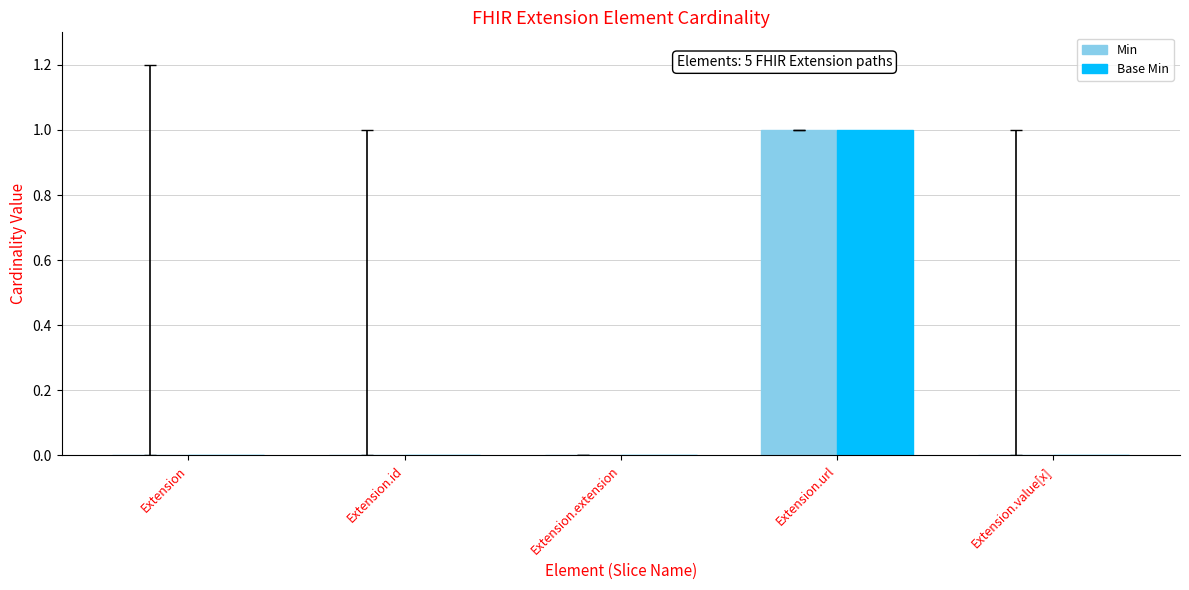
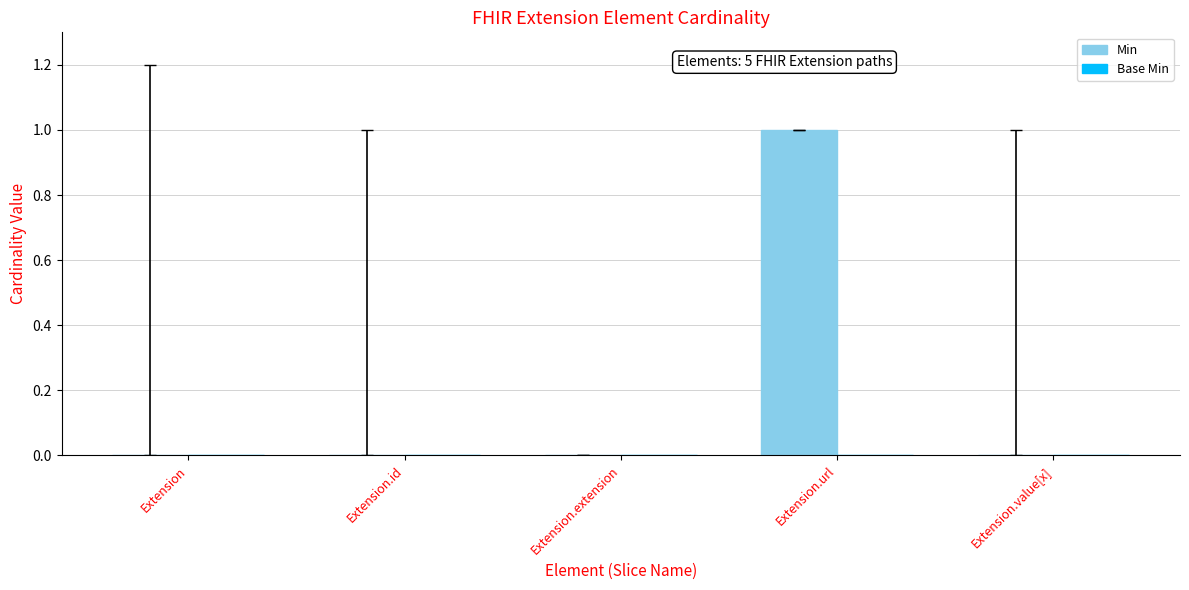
  {
    "Min": {
      "Extension": 0,
      "Extension.id": 0,
      "Extension.extension": 0,
      "Extension.url": 1,
      "Extension.value[x]": 0
    },
    "Base Min": {
      "Extension": 0,
      "Extension.id": 0,
      "Extension.extension": 0,
-     "Extension.url": 1,
+     "Extension.url": 0,
      "Extension.value[x]": 0
    }
  }
